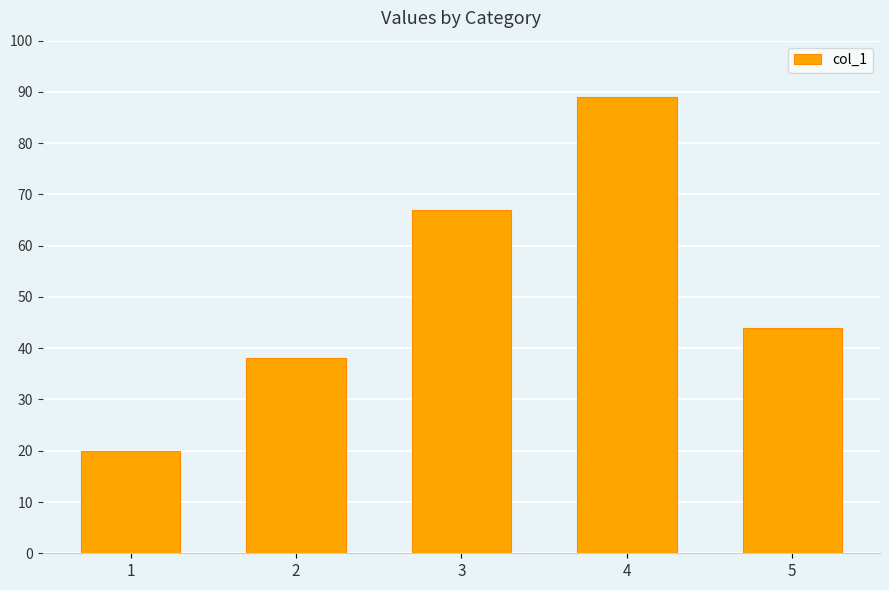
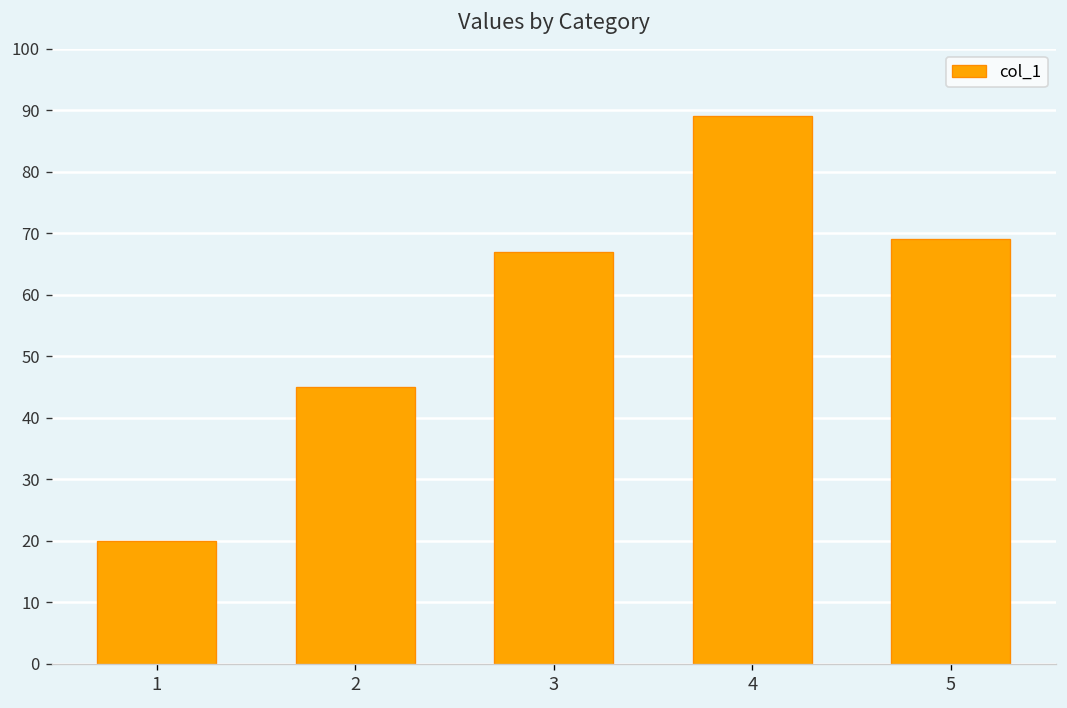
  {
    "1": 20,
-   "2": 38,
+   "2": 45,
    "3": 67,
    "4": 89,
-   "5": 44
+   "5": 69
  }
